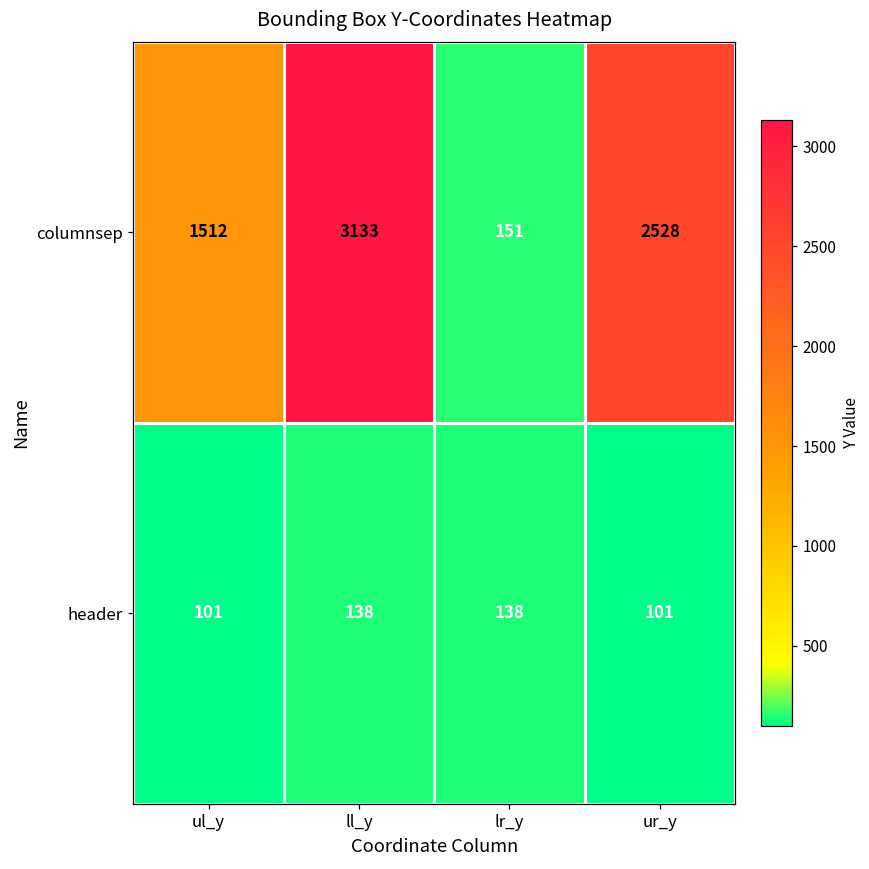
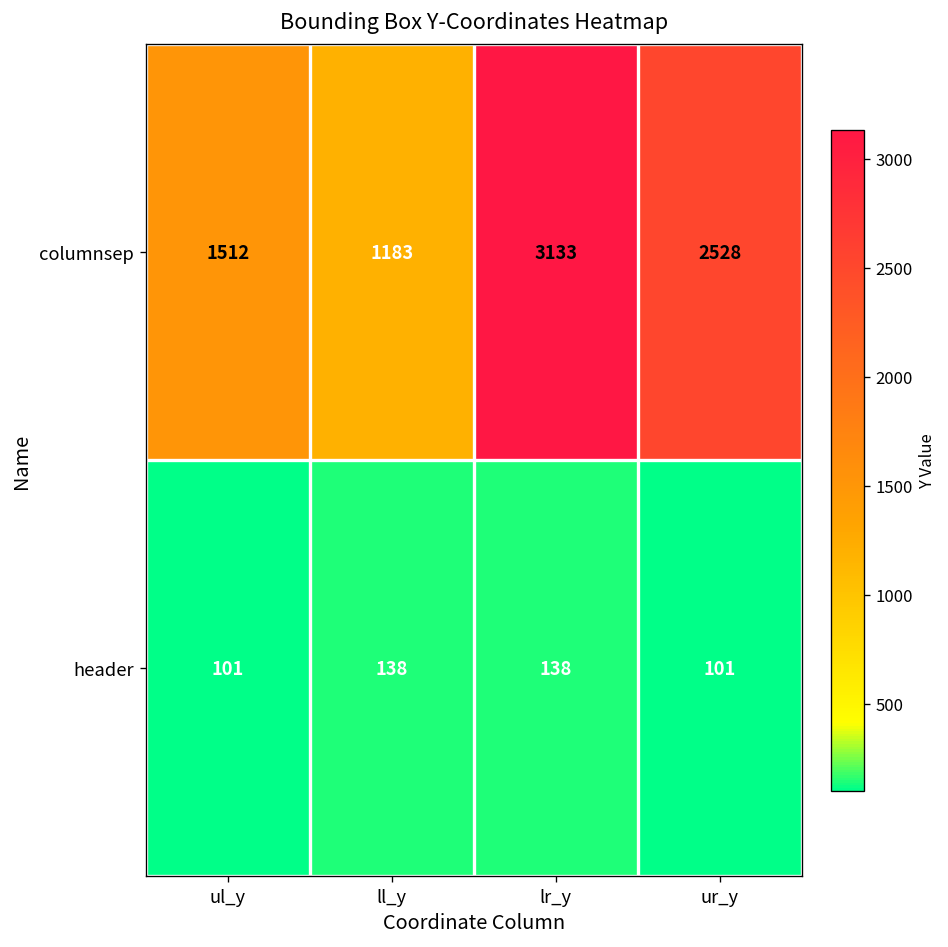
  {
    "columnsep": {
      "ul_y": 1512,
-     "ll_y": 3133,
-     "lr_y": 151,
+     "ll_y": 1183,
+     "lr_y": 3133,
      "ur_y": 2528
    },
    "header": {
      "ul_y": 101,
      "ll_y": 138,
      "lr_y": 138,
      "ur_y": 101
    }
  }
